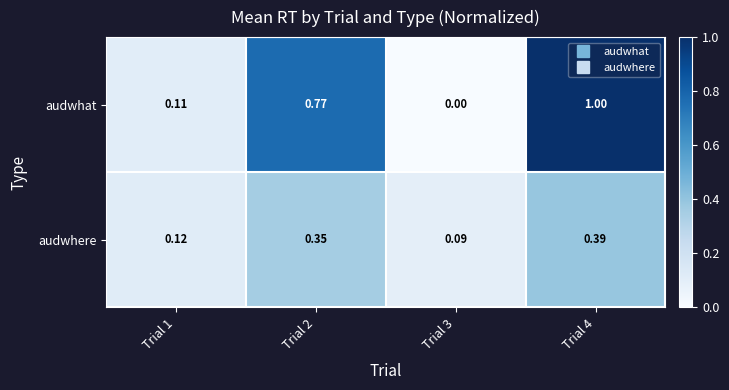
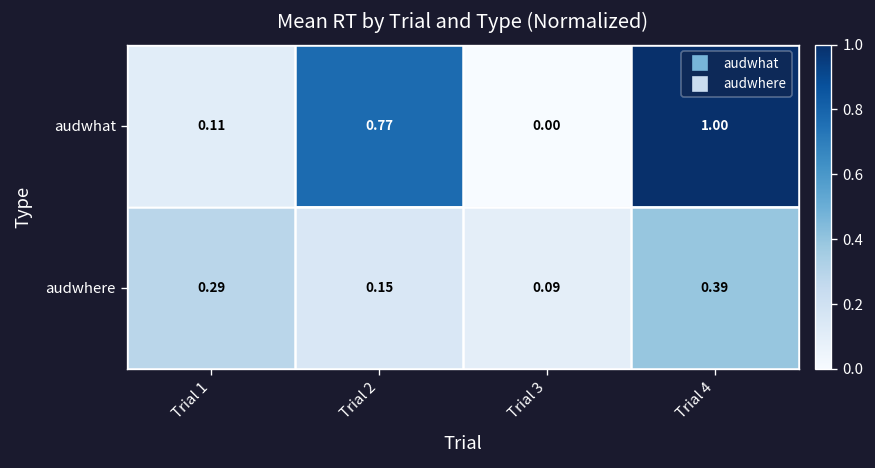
  {
    "audwhat": {
      "Trial 1": 0.11,
      "Trial 2": 0.77,
      "Trial 3": 0.00,
      "Trial 4": 1.00
    },
    "audwhere": {
-     "Trial 1": 0.12,
-     "Trial 2": 0.35,
+     "Trial 1": 0.29,
+     "Trial 2": 0.15,
      "Trial 3": 0.09,
      "Trial 4": 0.39
    }
  }
